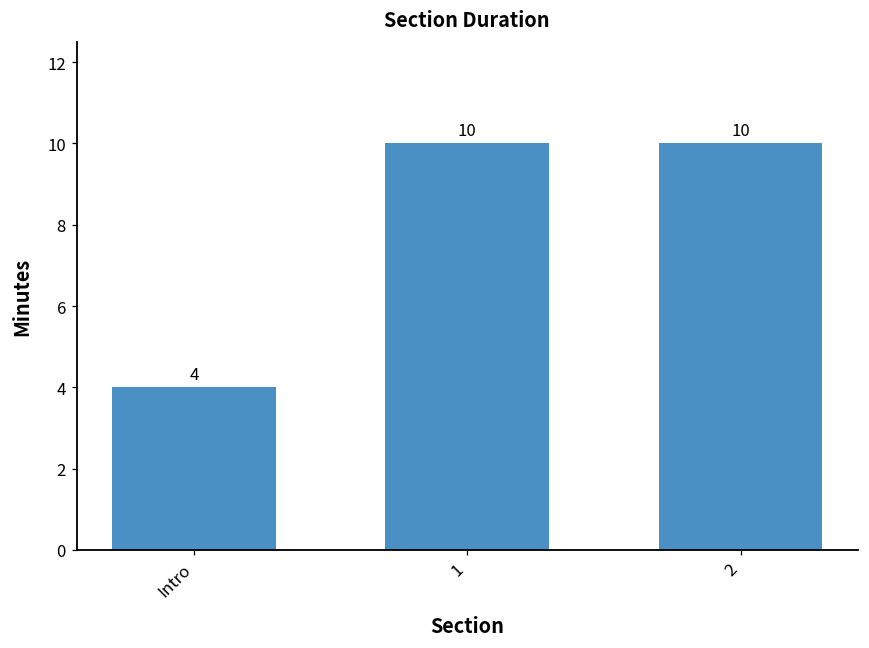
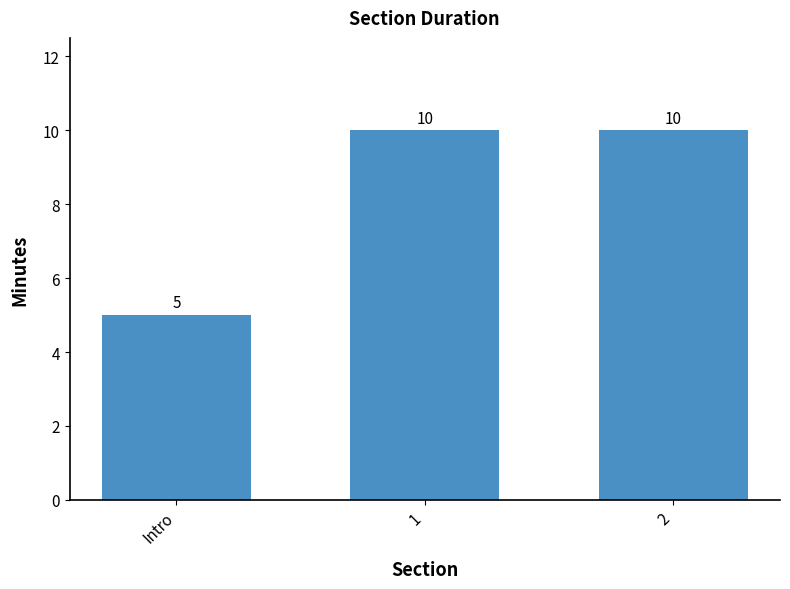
  {
-   "Intro": 4,
+   "Intro": 5,
    "1": 10,
    "2": 10
  }
